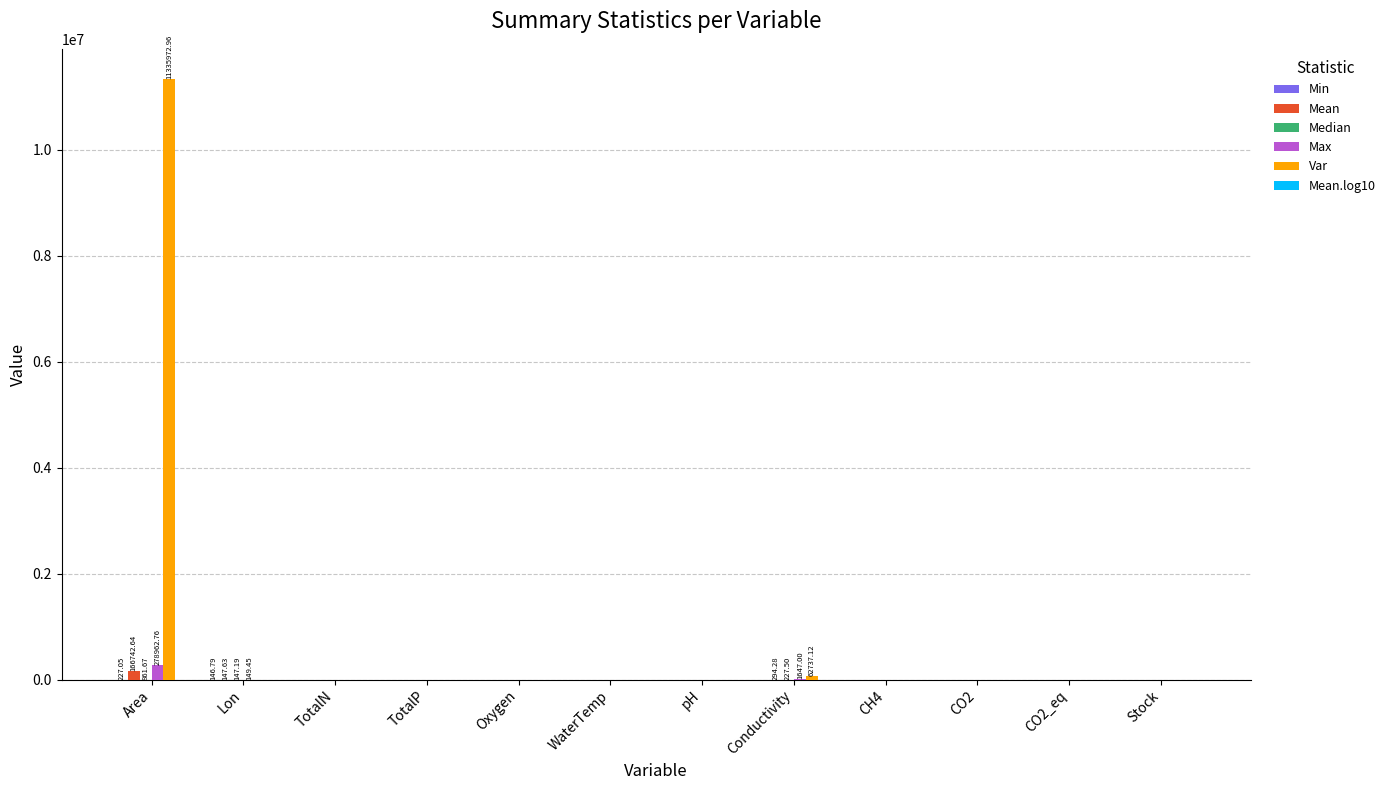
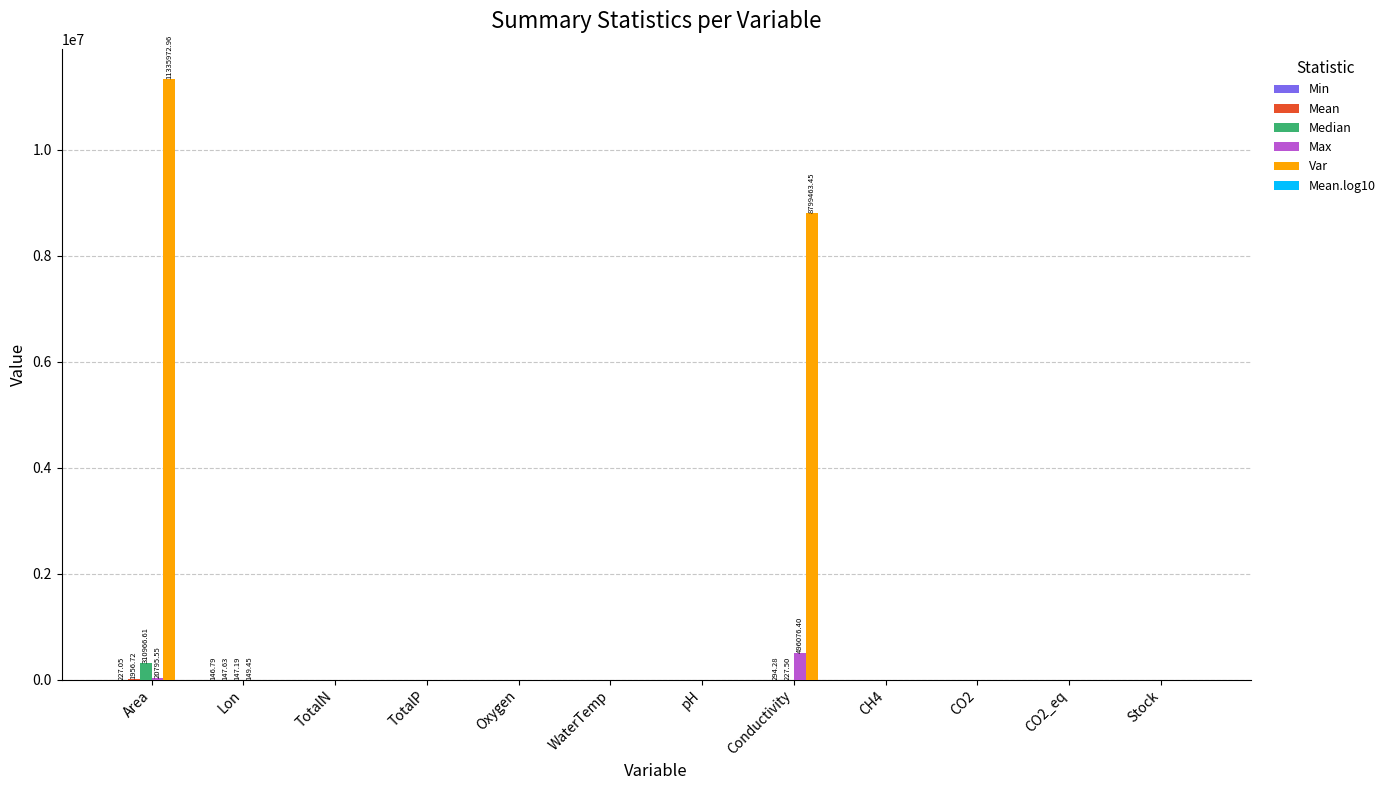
  {
    "Min": {
      "Area": 227.05,
      "Lon": 146.79
    },
    "Mean": {
-     "Area": 166742.64,
+     "Area": 1956.72,
      "Lon": 147.63,
      "Conductivity": 294.28
    },
    "Median": {
-     "Area": 861.67,
+     "Area": 310966.61,
      "Lon": 147.19,
      "Conductivity": 227.50
    },
    "Max": {
-     "Area": 278962.76,
+     "Area": 20795.55,
      "Lon": 149.45,
-     "Conductivity": 1647.00
+     "Conductivity": 496076.40
    },
    "Var": {
      "Area": 11335972.96,
-     "Conductivity": 62737.12
+     "Conductivity": 8799463.45
    },
    "Mean.log10": {
      "TotalP": 0,
      "CH4": 0
    }
  }
